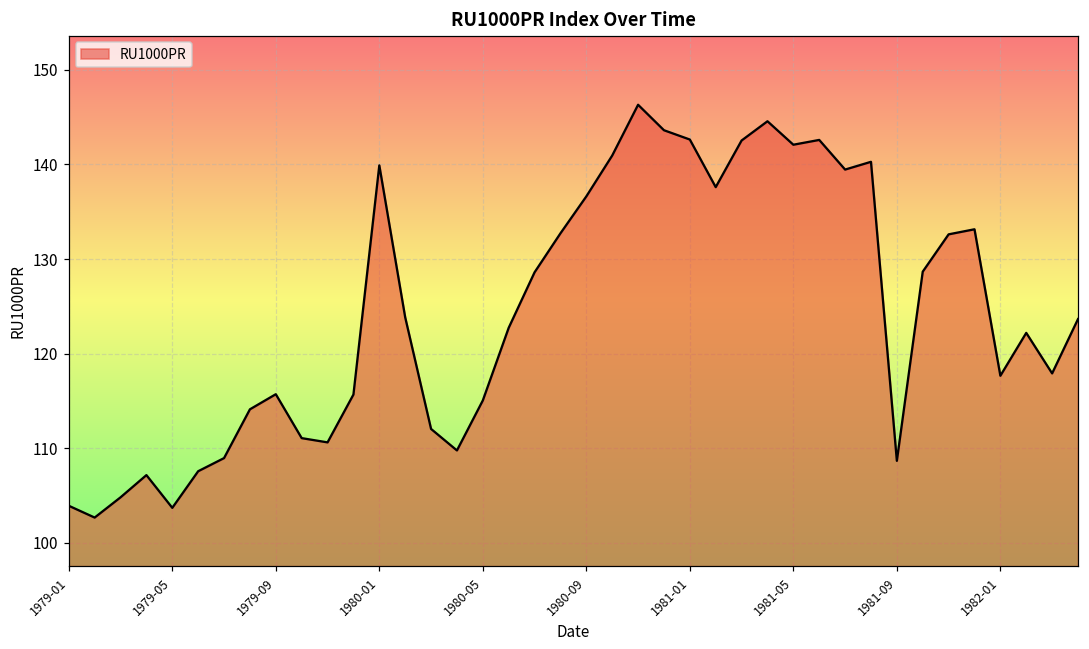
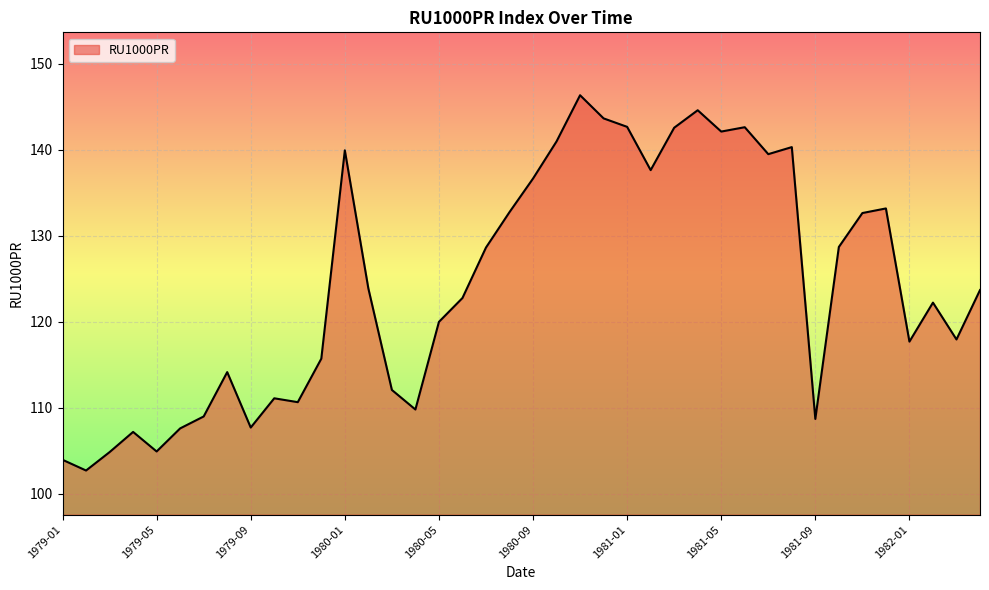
  {
    "1979-01": 104,
-   "1979-05": 104,
-   "1979-09": 116,
+   "1979-05": 105,
+   "1979-09": 108,
    "1980-01": 140,
-   "1980-05": 115,
+   "1980-05": 120,
    "1980-09": 137,
    "1981-01": 143,
    "1981-05": 142,
    "1981-09": 109,
    "1982-01": 118
  }
